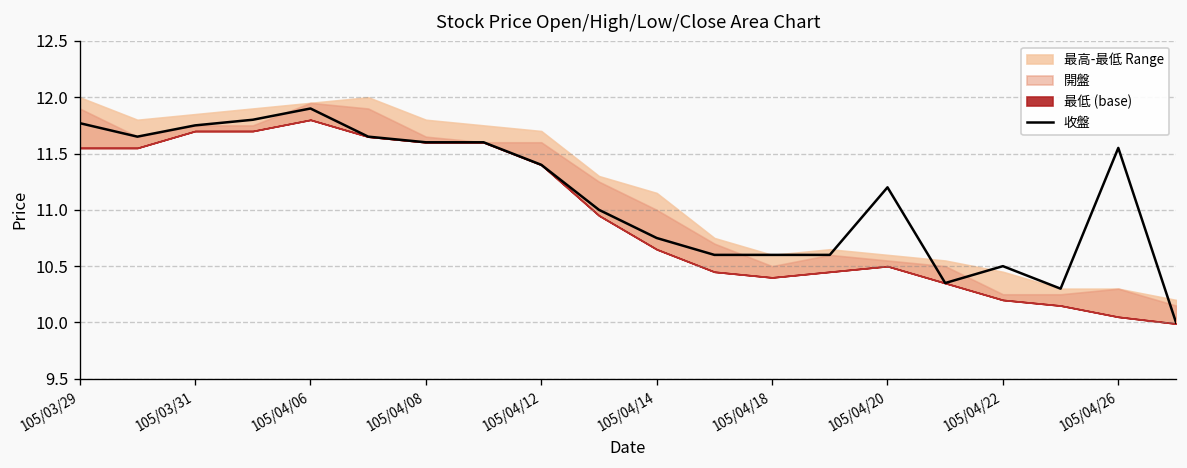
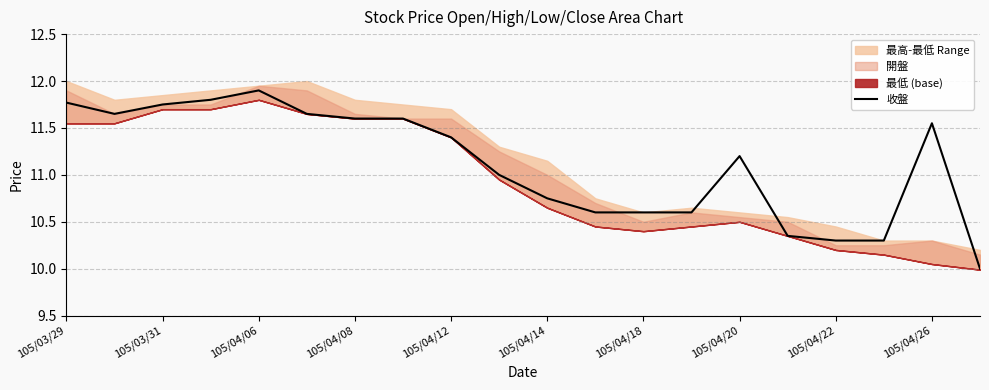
  {
    "收盤": {
      "105/03/29": 11.8,
      "105/04/06": 11.9,
      "105/04/14": 10.8,
      "105/04/20": 11.2,
-     "105/04/22": 10.5,
+     "105/04/22": 10.3,
      "105/04/26": 11.6
    }
  }
